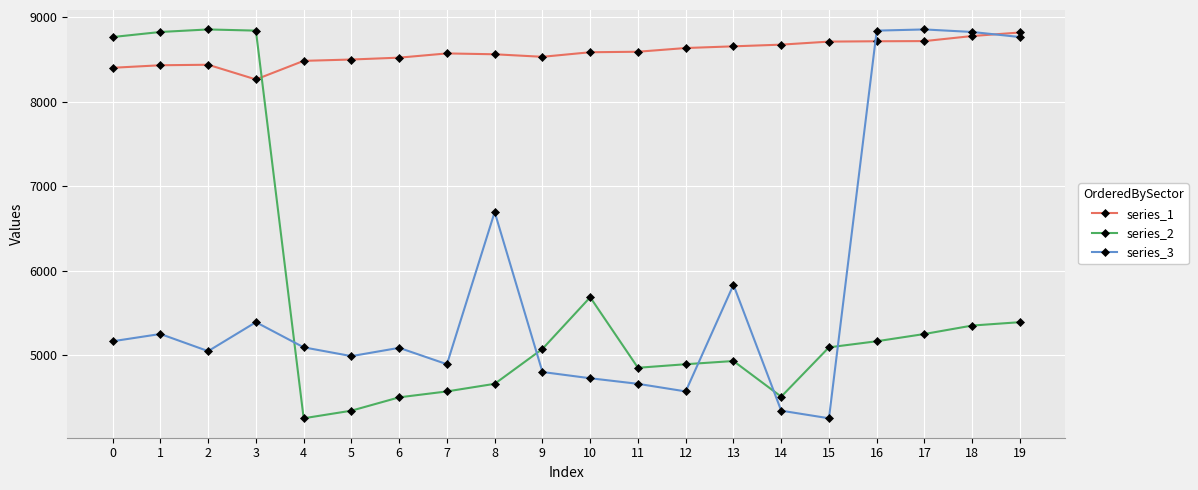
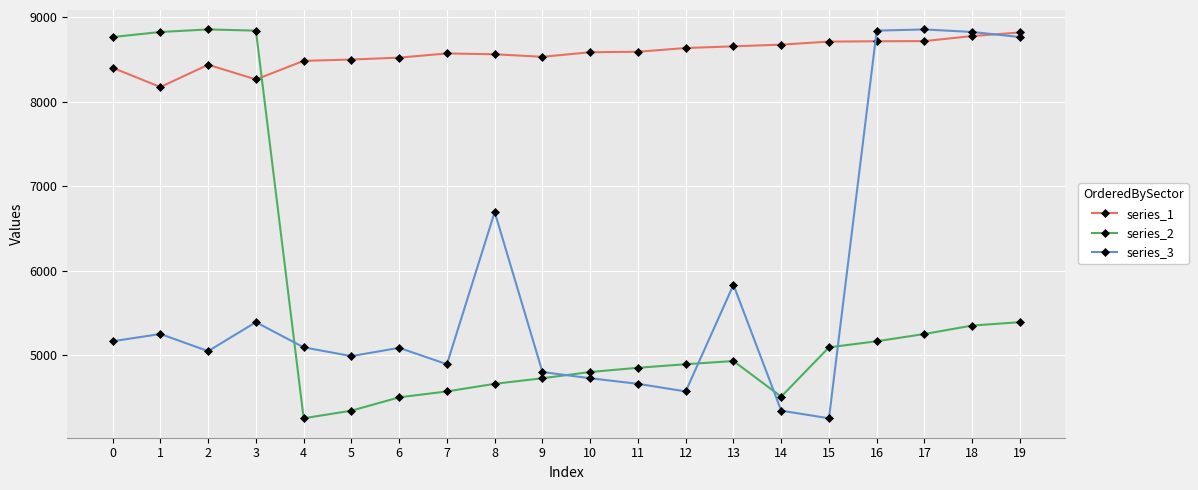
  {
    "series_1": {
      "0": 8400,
-     "1": 8400,
+     "1": 8200,
      "2": 8400,
      "3": 8300,
      "4": 8500,
      "5": 8500,
      "6": 8500,
      "7": 8600,
      "8": 8600,
      "9": 8500,
      "10": 8600,
      "11": 8600,
      "12": 8600,
      "13": 8700,
      "14": 8700,
      "15": 8700,
      "16": 8700,
      "17": 8700,
      "18": 8800,
      "19": 8800
    },
    "series_2": {
      "0": 8800,
      "1": 8800,
      "2": 8900,
      "3": 8800,
      "4": 4300,
      "5": 4300,
      "6": 4500,
      "7": 4600,
      "8": 4700,
-     "9": 5100,
-     "10": 5700,
+     "9": 4700,
+     "10": 4800,
      "11": 4900,
      "12": 4900,
      "13": 4900,
      "14": 4500,
      "15": 5100,
      "16": 5200,
      "17": 5300,
      "18": 5400,
      "19": 5400
    },
    "series_3": {
      "0": 5200,
      "1": 5300,
      "2": 5000,
      "3": 5400,
      "4": 5100,
      "5": 5000,
      "6": 5100,
      "7": 4900,
      "8": 6700,
      "9": 4800,
      "10": 4700,
      "11": 4700,
      "12": 4600,
      "13": 5800,
      "14": 4300,
      "15": 4300,
      "16": 8800,
      "17": 8900,
      "18": 8800,
      "19": 8800
    }
  }
